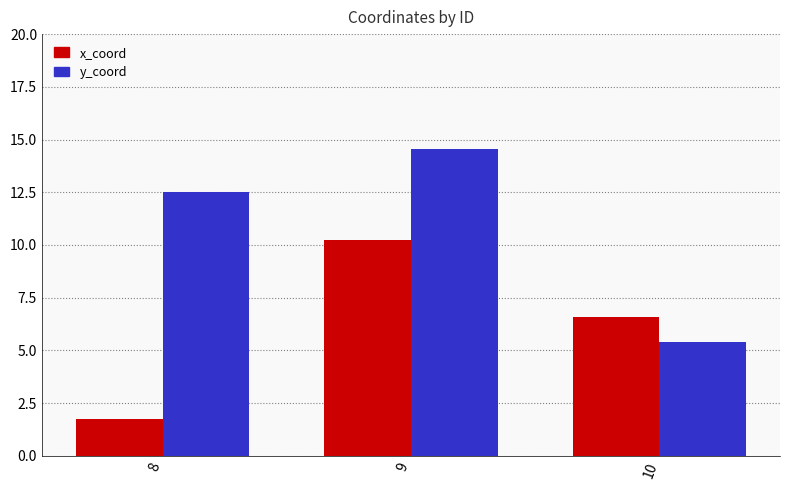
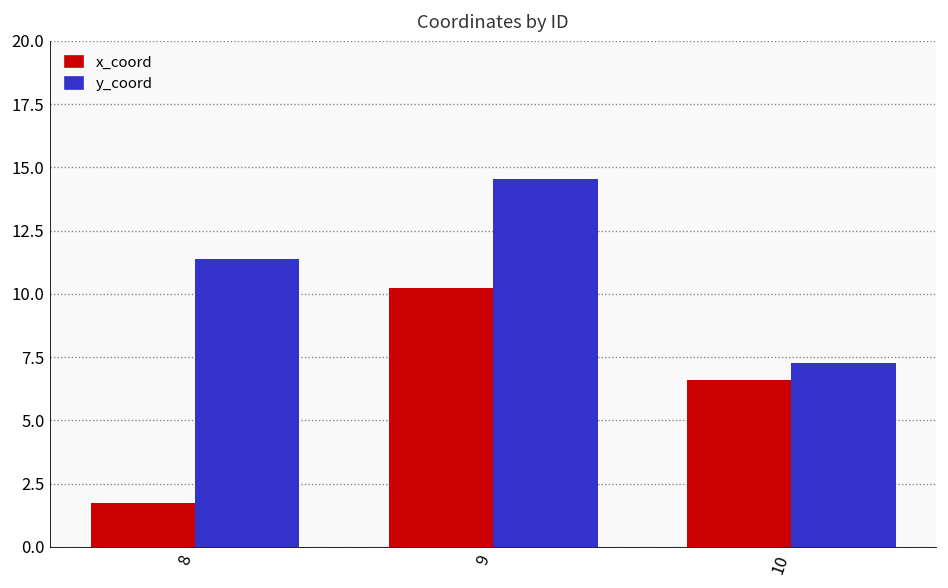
  {
    "x_coord": {
      "8": 1.7,
      "9": 10.2,
      "10": 6.6
    },
    "y_coord": {
-     "8": 12.5,
+     "8": 11.4,
      "9": 14.5,
-     "10": 5.4
+     "10": 7.3
    }
  }
